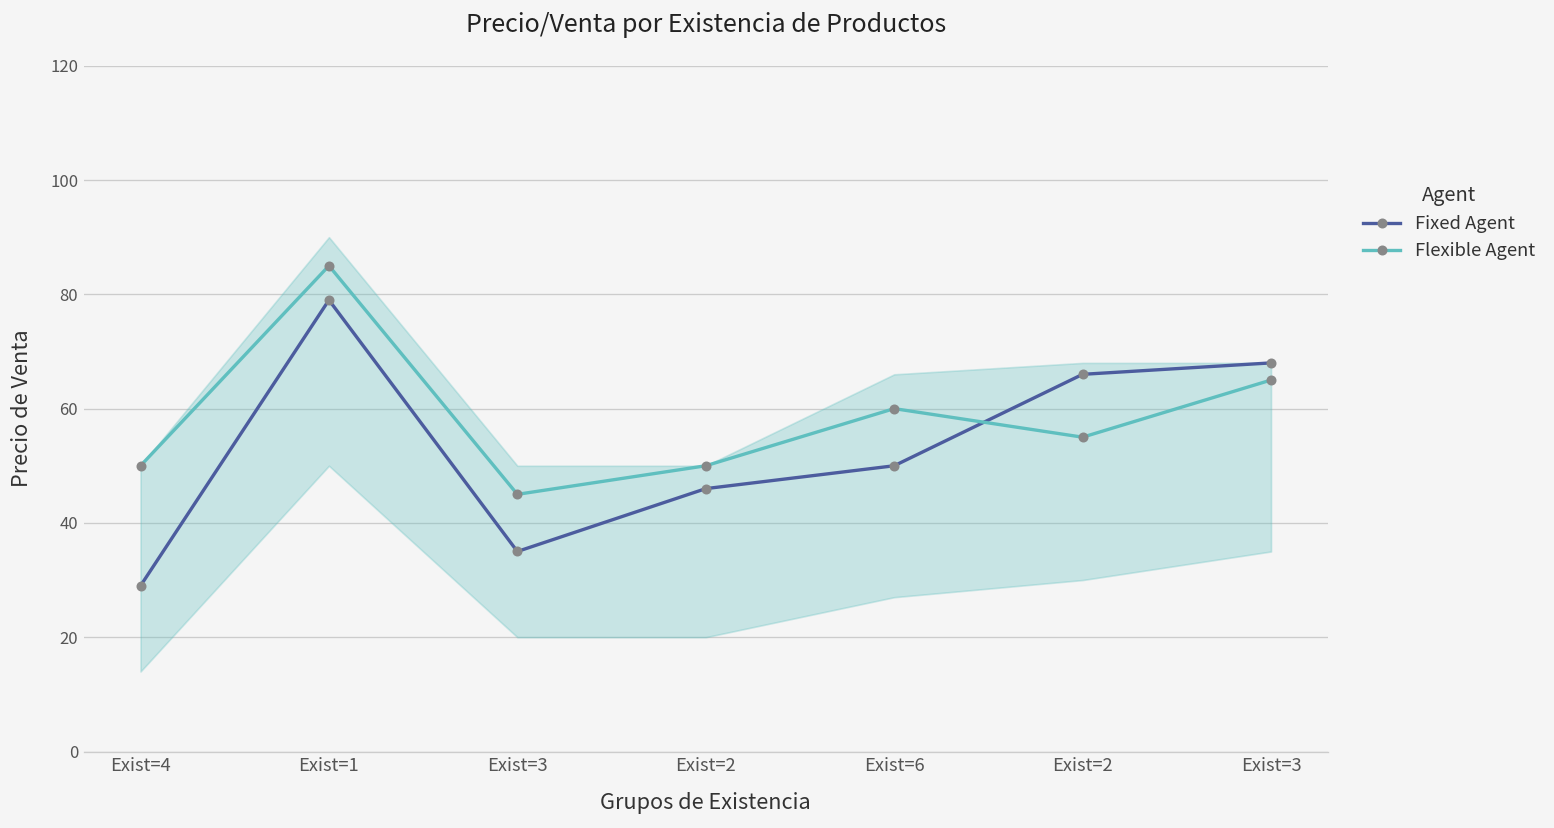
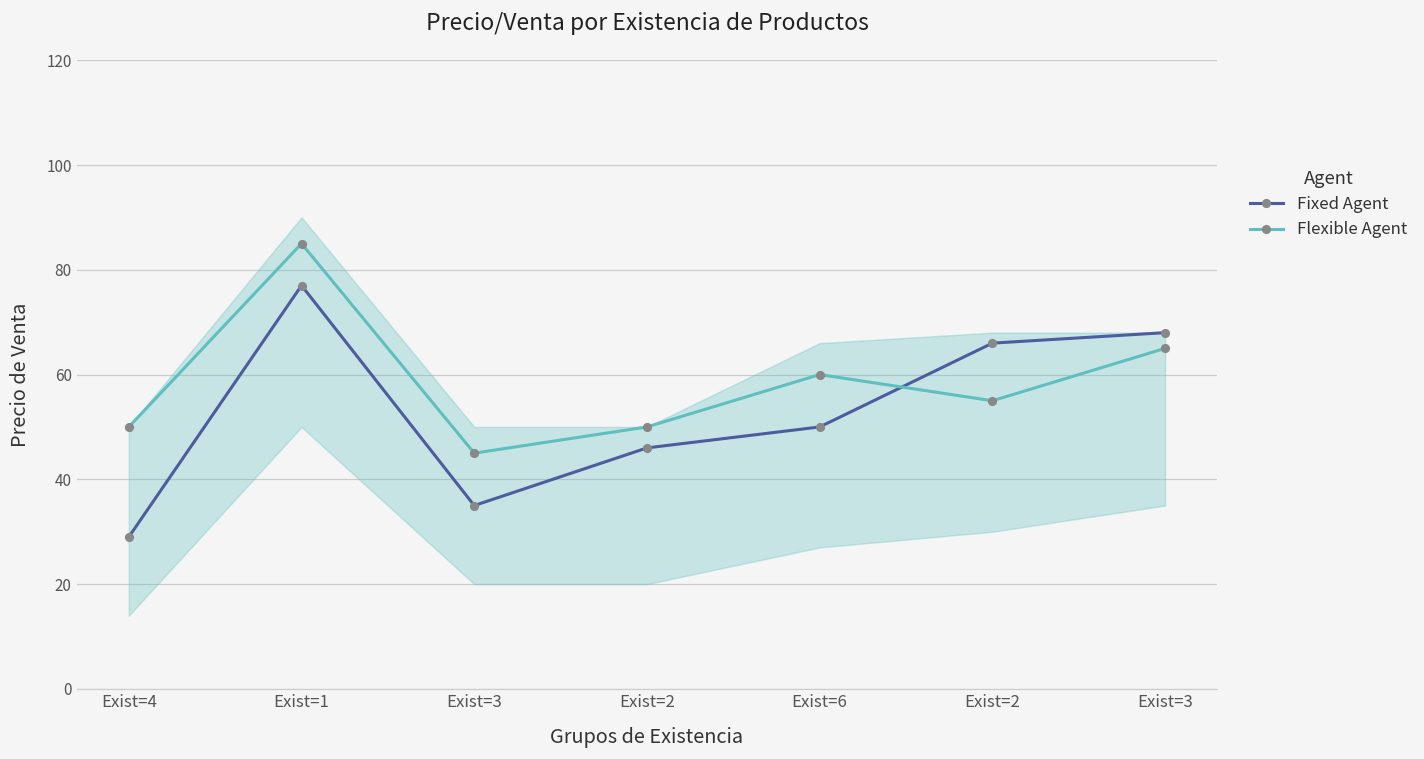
  {
    "Fixed Agent": {
      "Exist=4": 29,
-     "Exist=1": 79,
+     "Exist=1": 77,
      "Exist=6": 50
    }
  }
